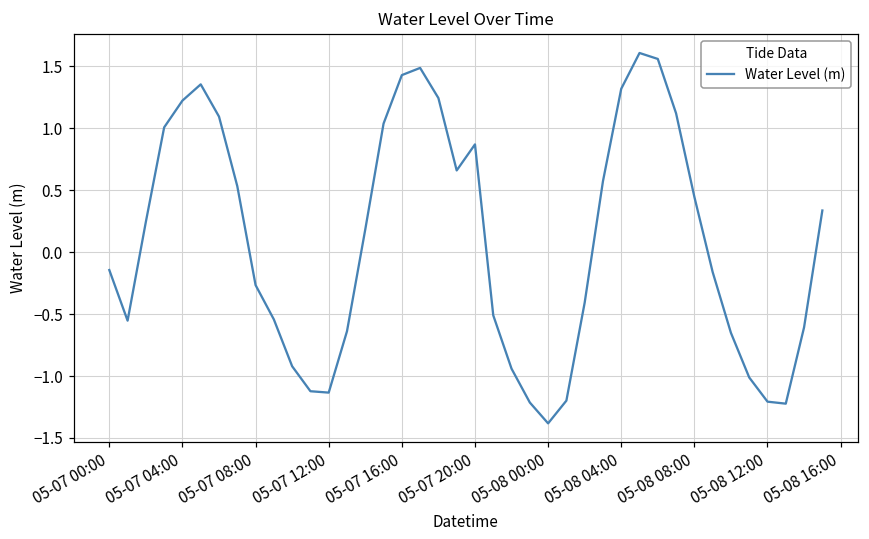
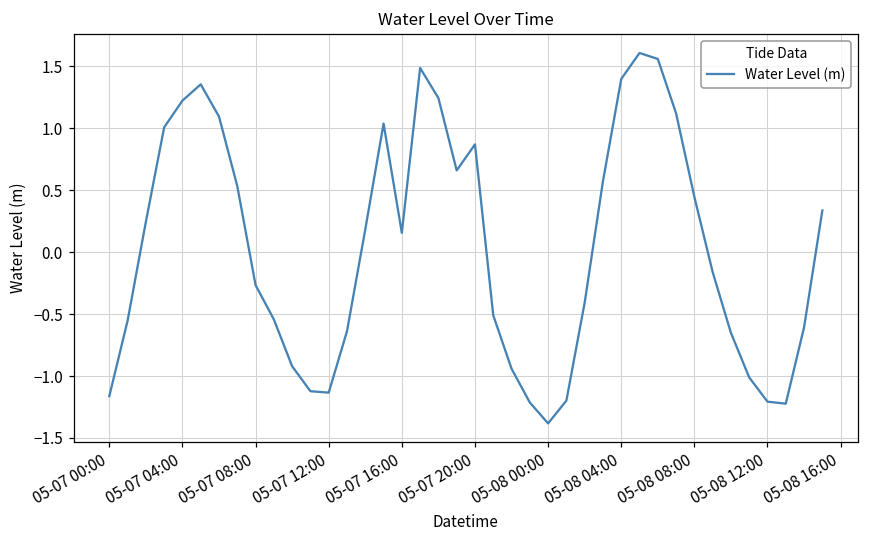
  {
-   "05-07 00:00": -0.14,
+   "05-07 00:00": -1.16,
    "05-07 04:00": 1.22,
    "05-07 08:00": -0.27,
    "05-07 12:00": -1.13,
-   "05-07 16:00": 1.43,
+   "05-07 16:00": 0.16,
    "05-07 20:00": 0.87,
    "05-08 00:00": -1.38,
-   "05-08 04:00": 1.32,
+   "05-08 04:00": 1.40,
    "05-08 08:00": 0.45,
    "05-08 12:00": -1.21
  }
